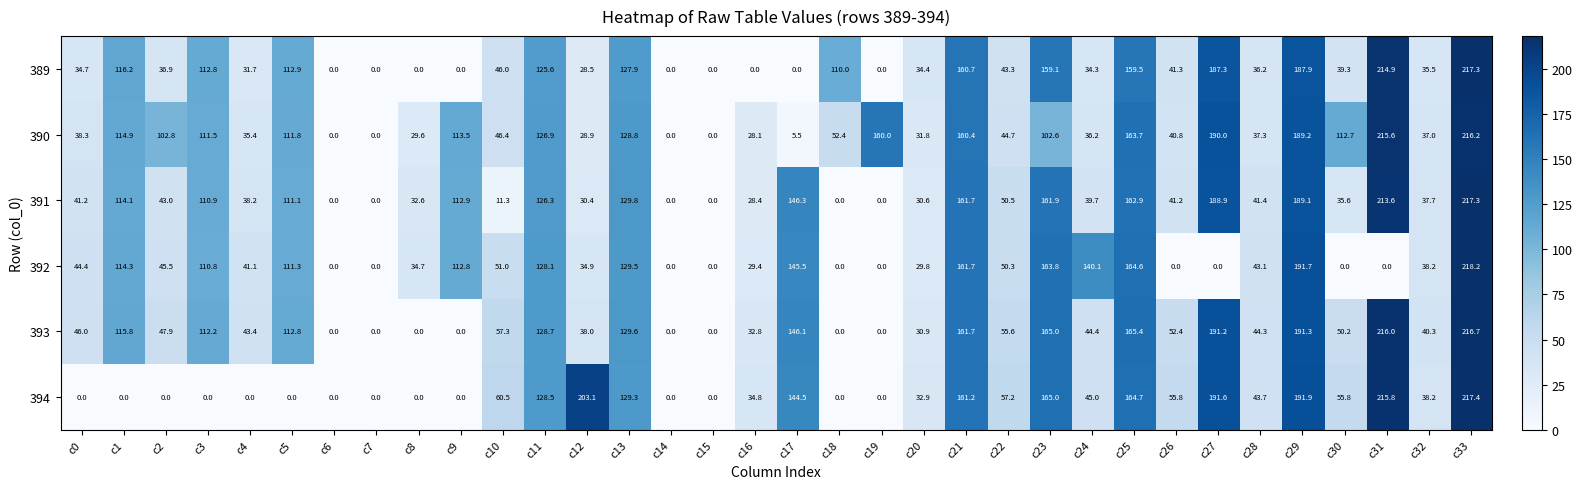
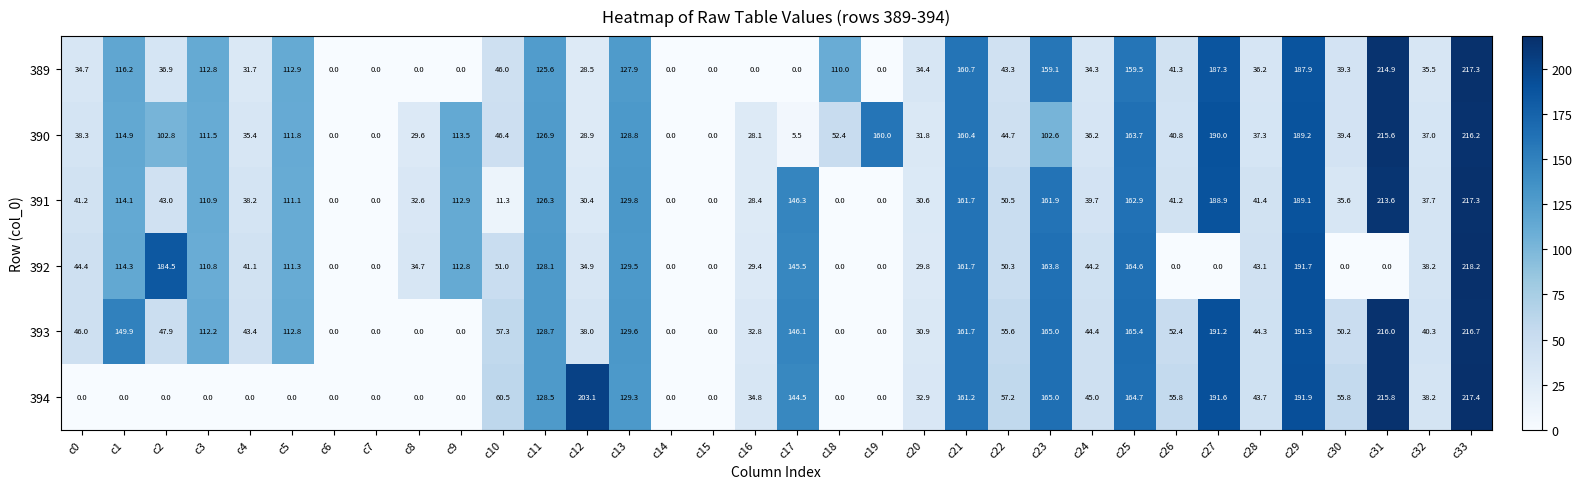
  {
    "390": {
      "c0": 38.3,
      "c1": 114.9,
      "c2": 102.8,
      "c3": 111.5,
      "c4": 35.4,
      "c5": 111.8,
      "c6": 0.0,
      "c7": 0.0,
      "c8": 29.6,
      "c9": 113.5,
      "c10": 46.4,
      "c11": 126.9,
      "c12": 28.9,
      "c13": 128.8,
      "c14": 0.0,
      "c15": 0.0,
      "c16": 28.1,
      "c17": 5.5,
      "c18": 52.4,
      "c19": 160.0,
      "c20": 31.8,
      "c21": 160.4,
      "c22": 44.7,
      "c23": 102.6,
      "c24": 36.2,
      "c25": 163.7,
      "c26": 40.8,
      "c27": 190.0,
      "c28": 37.3,
      "c29": 189.2,
-     "c30": 112.7,
+     "c30": 39.4,
      "c31": 215.6,
      "c32": 37.0,
      "c33": 216.2
    },
    "392": {
      "c0": 44.4,
      "c1": 114.3,
-     "c2": 45.5,
+     "c2": 184.5,
      "c3": 110.8,
      "c4": 41.1,
      "c5": 111.3,
      "c6": 0.0,
      "c7": 0.0,
      "c8": 34.7,
      "c9": 112.8,
      "c10": 51.0,
      "c11": 128.1,
      "c12": 34.9,
      "c13": 129.5,
      "c14": 0.0,
      "c15": 0.0,
      "c16": 29.4,
      "c17": 145.5,
      "c18": 0.0,
      "c19": 0.0,
      "c20": 29.8,
      "c21": 161.7,
      "c22": 50.3,
      "c23": 163.8,
-     "c24": 140.1,
+     "c24": 44.2,
      "c25": 164.6,
      "c26": 0.0,
      "c27": 0.0,
      "c28": 43.1,
      "c29": 191.7,
      "c30": 0.0,
      "c31": 0.0,
      "c32": 38.2,
      "c33": 218.2
    },
    "393": {
      "c0": 46.0,
-     "c1": 115.8,
+     "c1": 149.9,
      "c2": 47.9,
      "c3": 112.2,
      "c4": 43.4,
      "c5": 112.8,
      "c6": 0.0,
      "c7": 0.0,
      "c8": 0.0,
      "c9": 0.0,
      "c10": 57.3,
      "c11": 128.7,
      "c12": 38.0,
      "c13": 129.6,
      "c14": 0.0,
      "c15": 0.0,
      "c16": 32.8,
      "c17": 146.1,
      "c18": 0.0,
      "c19": 0.0,
      "c20": 30.9,
      "c21": 161.7,
      "c22": 55.6,
      "c23": 165.0,
      "c24": 44.4,
      "c25": 165.4,
      "c26": 52.4,
      "c27": 191.2,
      "c28": 44.3,
      "c29": 191.3,
      "c30": 50.2,
      "c31": 216.0,
      "c32": 40.3,
      "c33": 216.7
    }
  }
